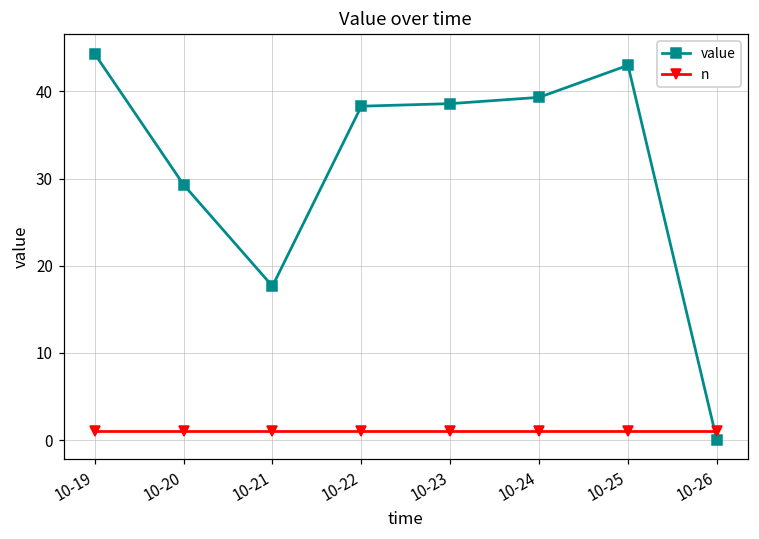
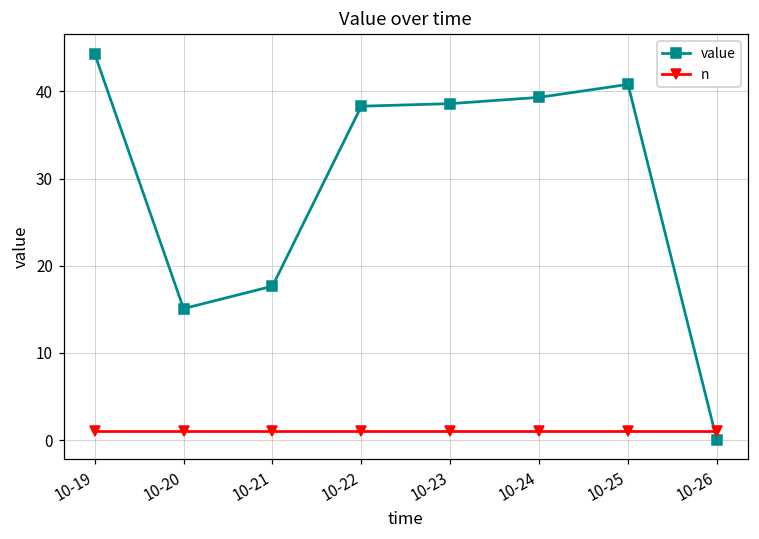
  {
    "value": {
      "10-19": 44,
-     "10-20": 29,
+     "10-20": 15,
      "10-21": 18,
      "10-22": 38,
      "10-23": 39,
      "10-24": 39,
-     "10-25": 43,
+     "10-25": 41,
      "10-26": 0
    },
    "n": {
      "10-19": 1,
      "10-20": 1,
      "10-21": 1,
      "10-22": 1,
      "10-23": 1,
      "10-24": 1,
      "10-25": 1,
      "10-26": 1
    }
  }
